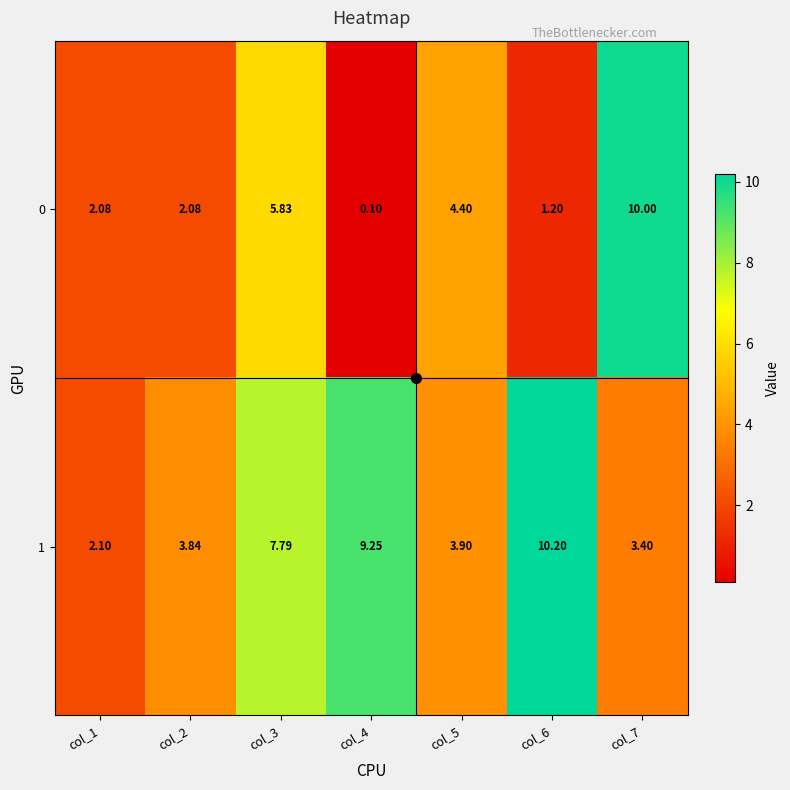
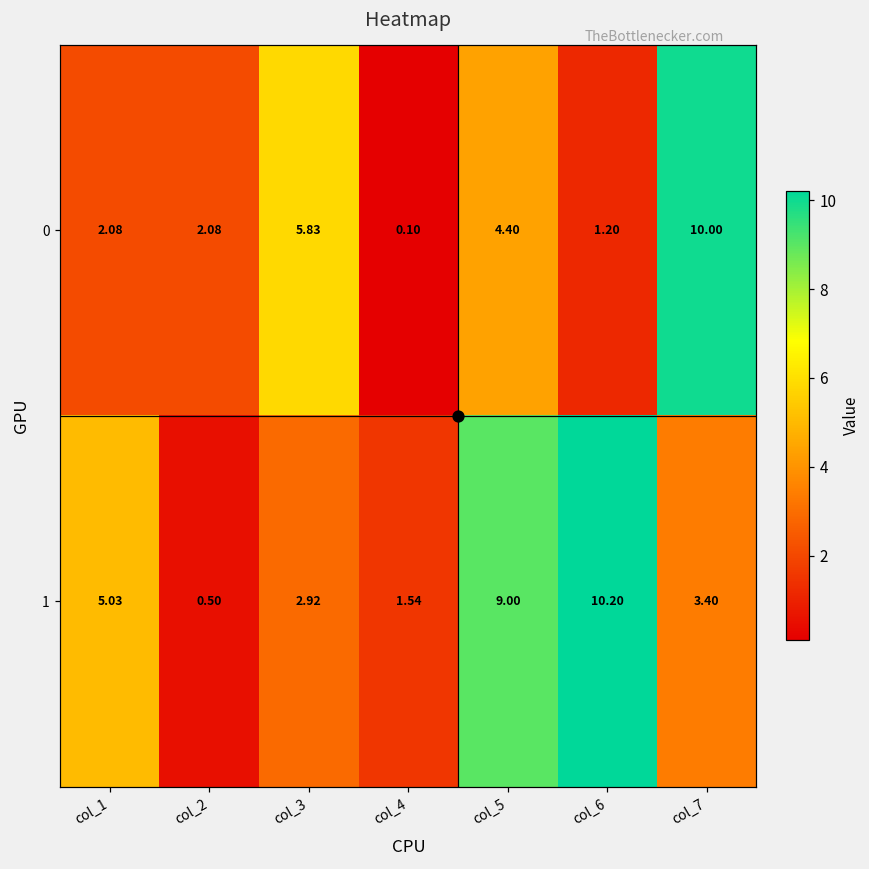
  {
    "0": {
      "col_1": 2.08,
      "col_2": 2.08,
      "col_3": 5.83,
      "col_4": 0.10,
      "col_5": 4.40,
      "col_6": 1.20,
      "col_7": 10.00
    },
    "1": {
-     "col_1": 2.10,
-     "col_2": 3.84,
-     "col_3": 7.79,
-     "col_4": 9.25,
-     "col_5": 3.90,
+     "col_1": 5.03,
+     "col_2": 0.50,
+     "col_3": 2.92,
+     "col_4": 1.54,
+     "col_5": 9.00,
      "col_6": 10.20,
      "col_7": 3.40
    }
  }
